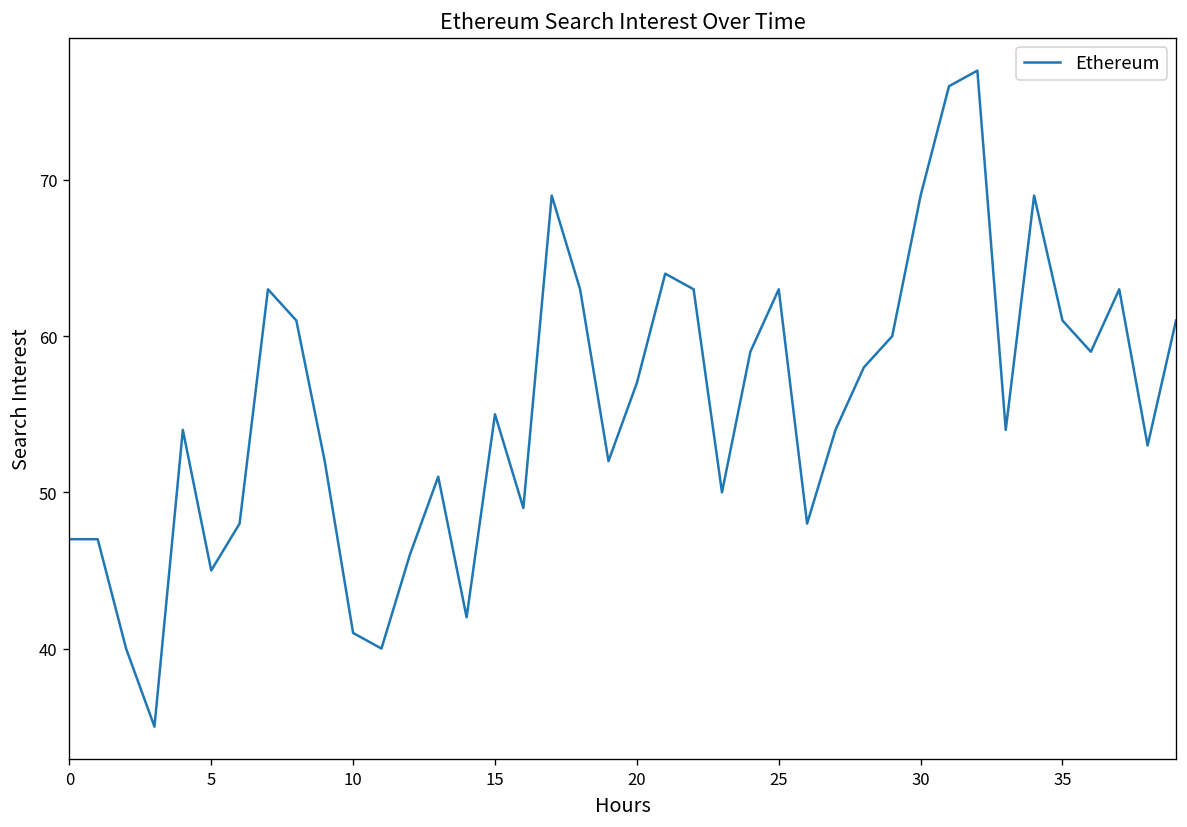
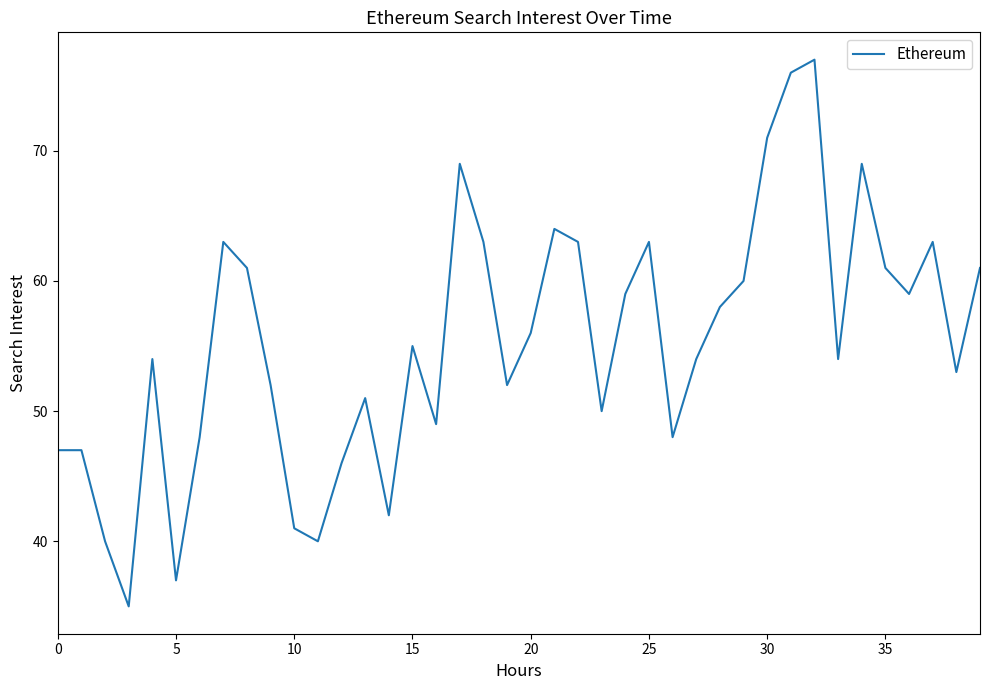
  {
    "0": 47,
-   "5": 45,
+   "5": 37,
    "10": 41,
    "15": 55,
-   "20": 57,
+   "20": 56,
    "25": 63,
-   "30": 69,
+   "30": 71,
    "35": 61
  }
